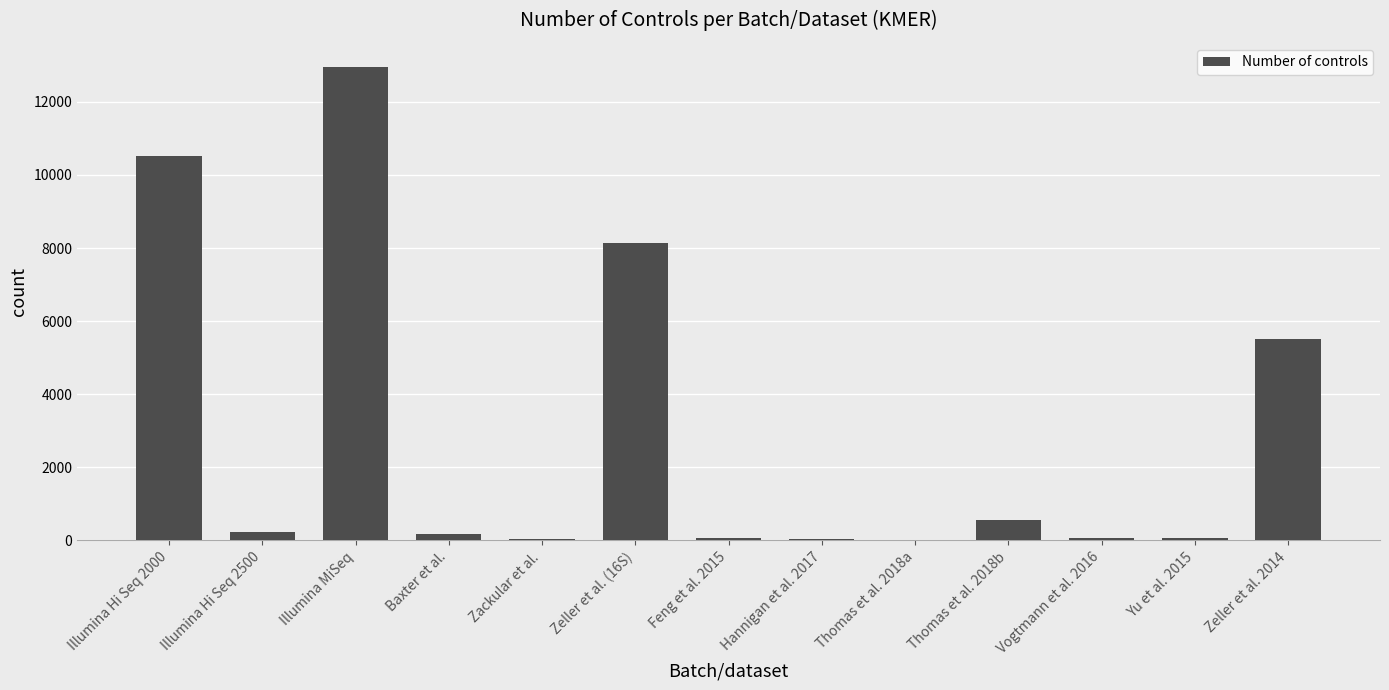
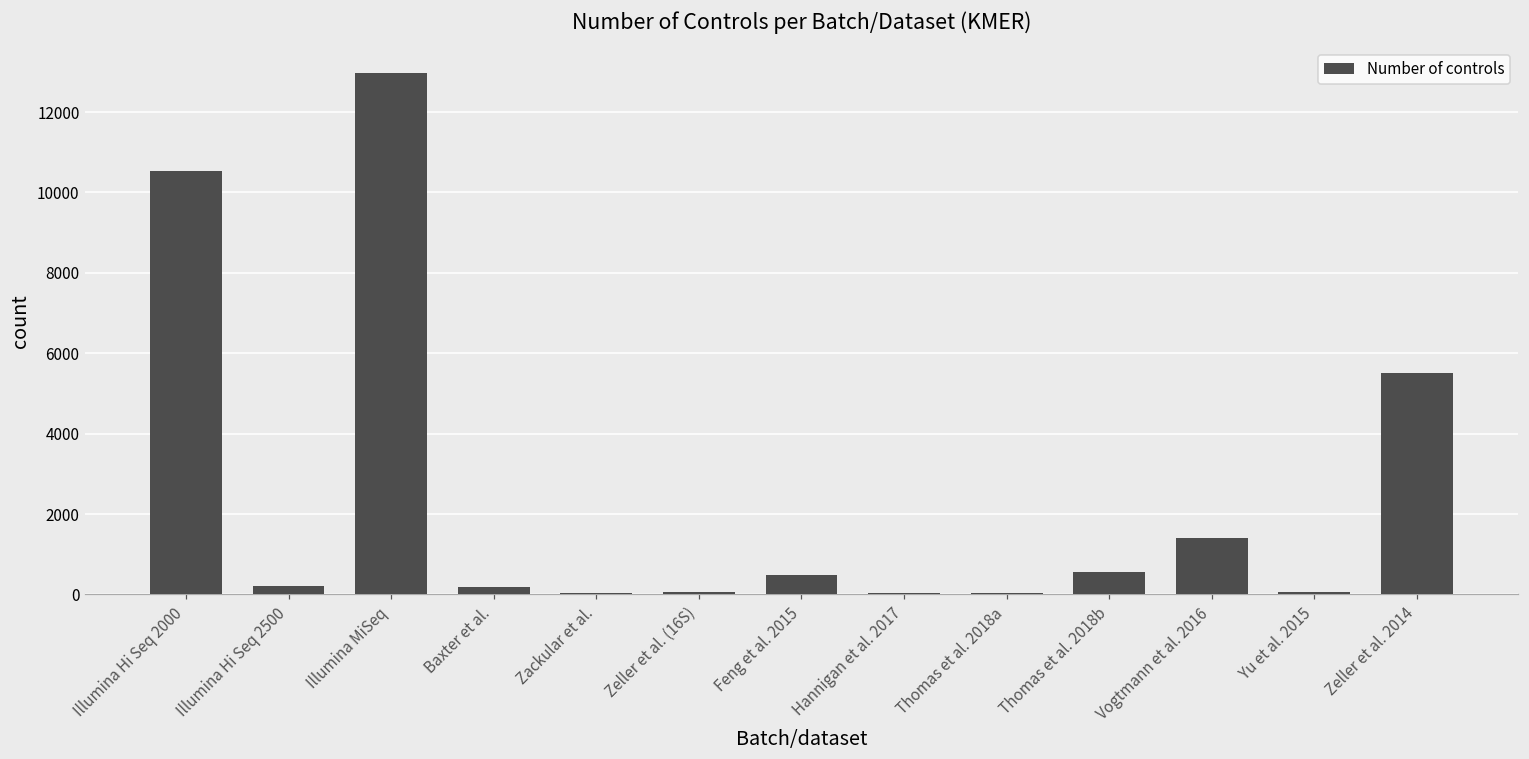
  {
    "Illumina Hi Seq 2000": 10500,
    "Illumina Hi Seq 2500": 200,
    "Illumina MiSeq": 13000,
    "Baxter et al.": 200,
-   "Zeller et al. (16S)": 8100,
-   "Feng et al. 2015": 100,
+   "Zeller et al. (16S)": 100,
+   "Feng et al. 2015": 500,
    "Thomas et al. 2018b": 600,
-   "Vogtmann et al. 2016": 100,
+   "Vogtmann et al. 2016": 1400,
    "Zeller et al. 2014": 5500
  }
